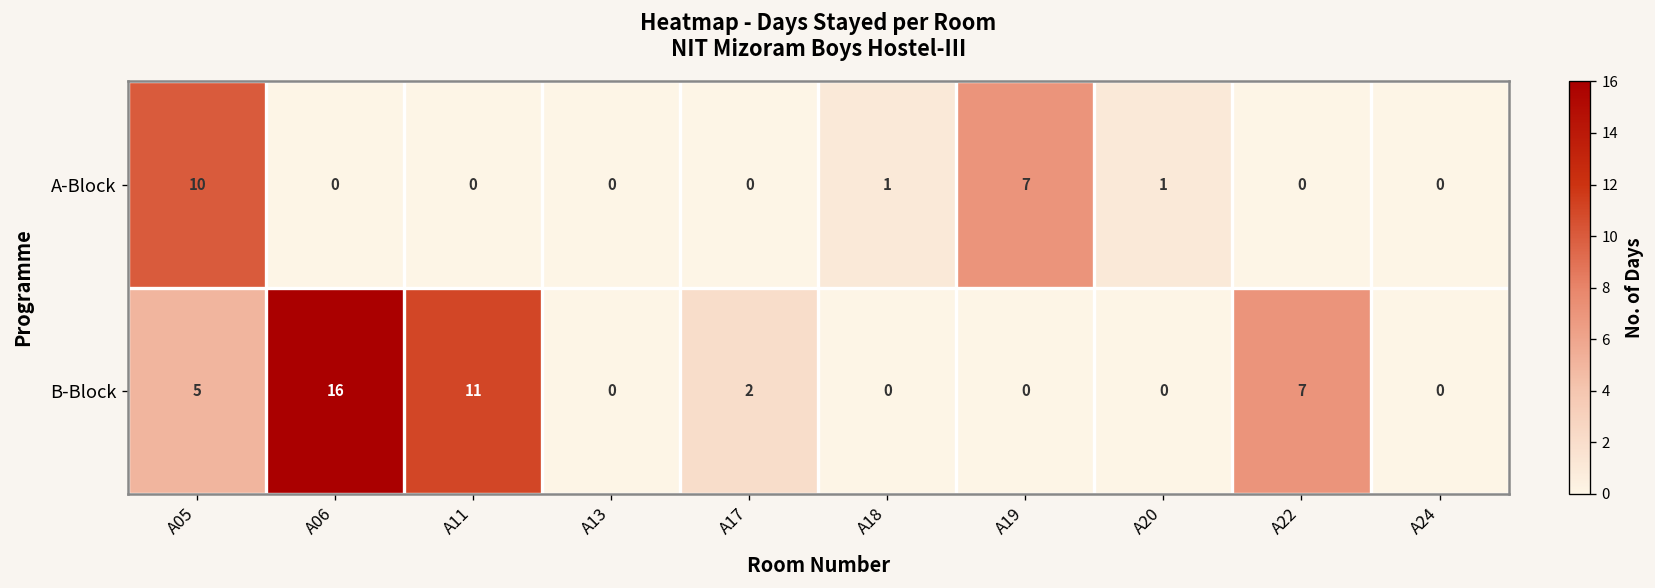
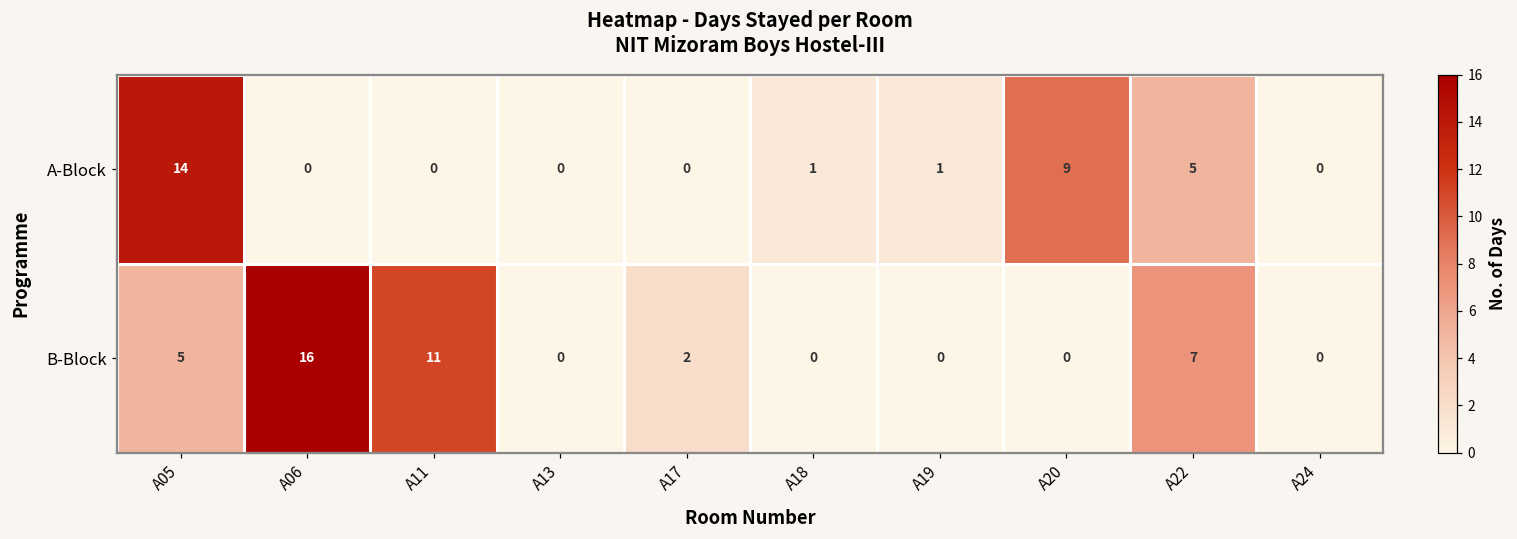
  {
    "A-Block": {
-     "A05": 10,
+     "A05": 14,
      "A06": 0,
      "A11": 0,
      "A13": 0,
      "A17": 0,
      "A18": 1,
-     "A19": 7,
-     "A20": 1,
-     "A22": 0,
+     "A19": 1,
+     "A20": 9,
+     "A22": 5,
      "A24": 0
    },
    "B-Block": {
      "A05": 5,
      "A06": 16,
      "A11": 11,
      "A13": 0,
      "A17": 2,
      "A18": 0,
      "A19": 0,
      "A20": 0,
      "A22": 7,
      "A24": 0
    }
  }
